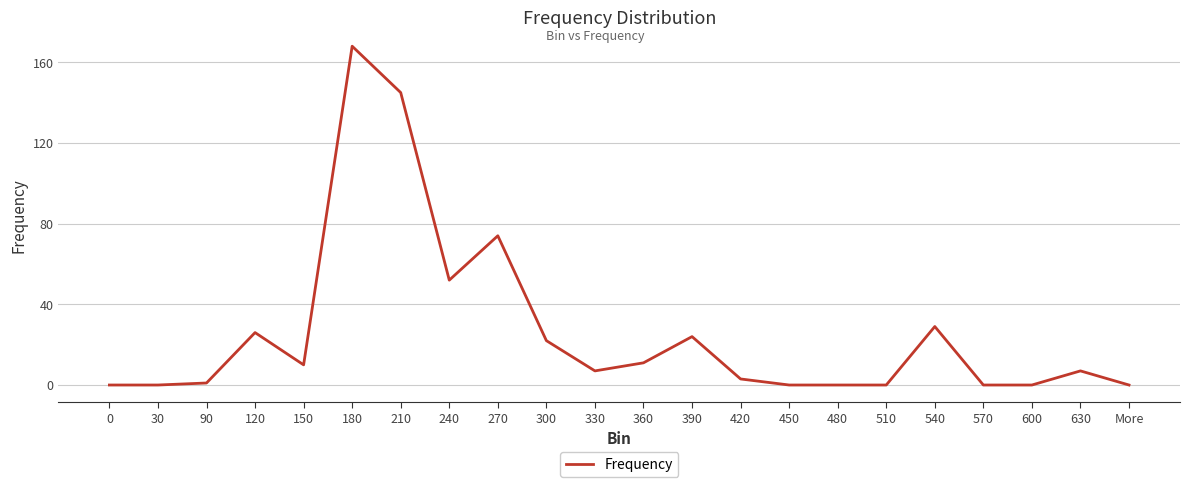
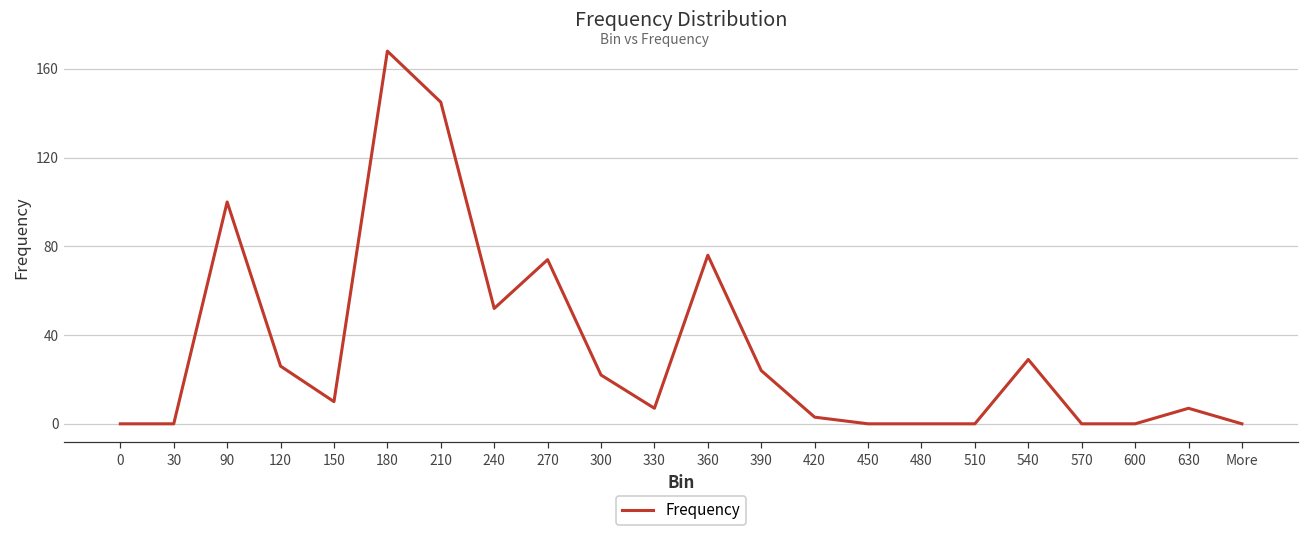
  {
    "0": 0,
    "30": 0,
-   "90": 1,
+   "90": 100,
    "120": 26,
    "150": 10,
    "180": 168,
    "210": 145,
    "240": 52,
    "270": 74,
    "300": 22,
    "330": 7,
-   "360": 11,
+   "360": 76,
    "390": 24,
    "420": 3,
    "450": 0,
    "480": 0,
    "510": 0,
    "540": 29,
    "570": 0,
    "600": 0,
    "630": 7,
    "More": 0
  }
